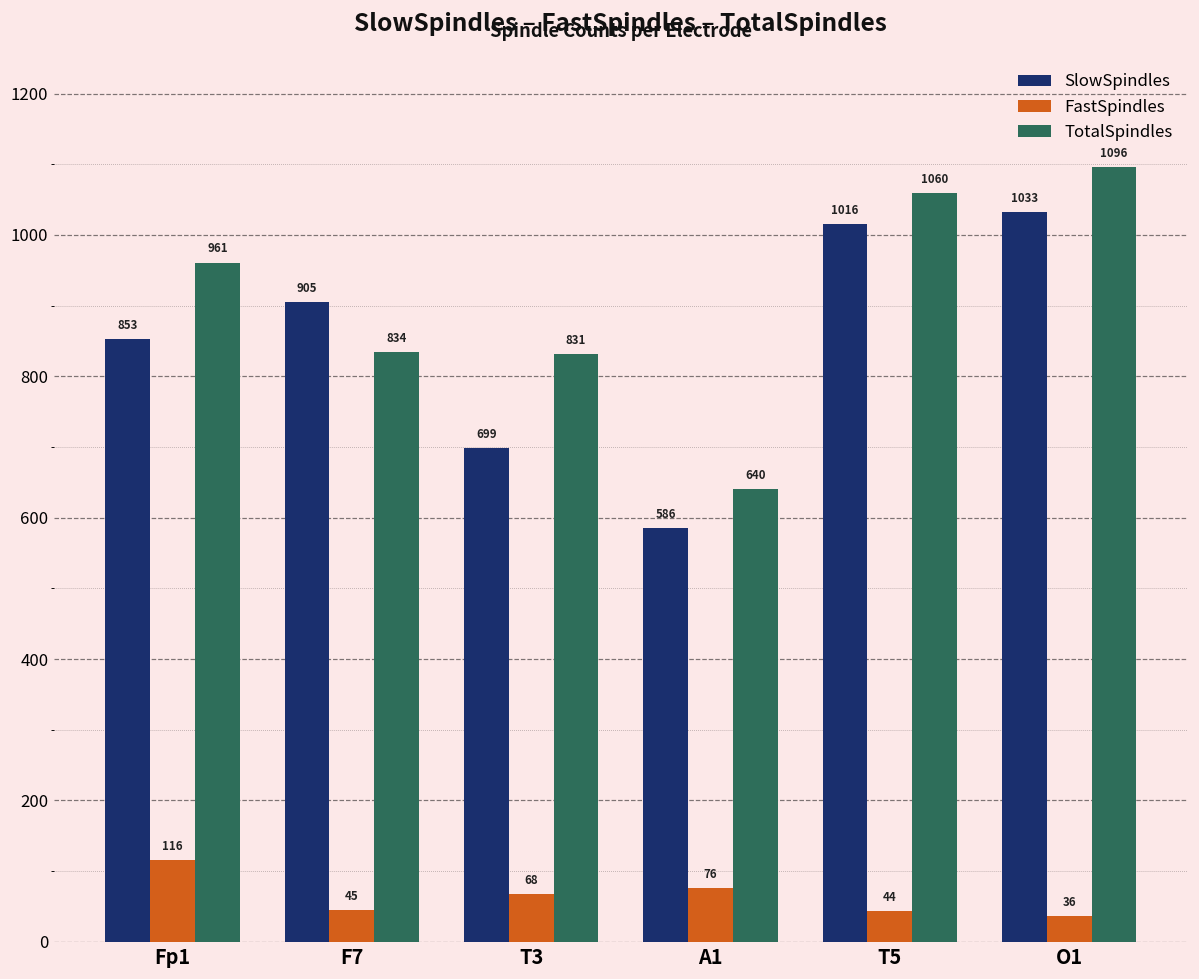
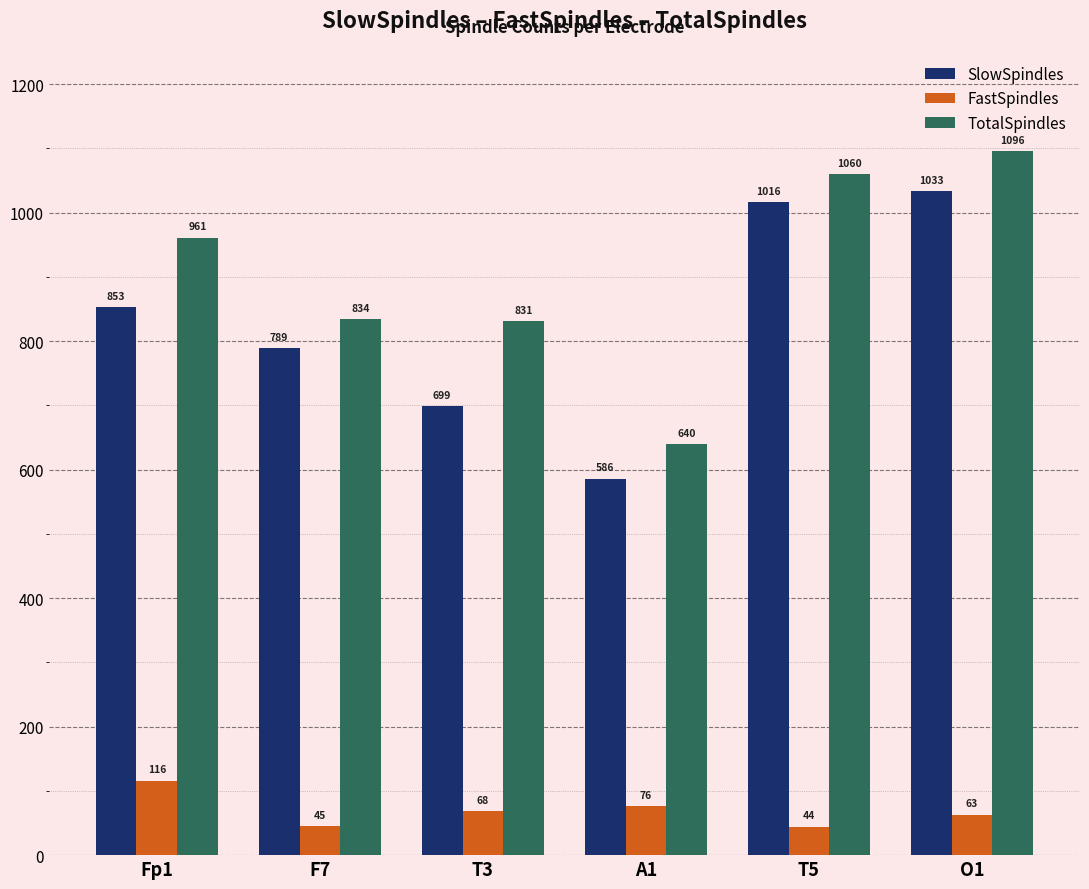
  {
    "SlowSpindles": {
      "Fp1": 853,
-     "F7": 905,
+     "F7": 789,
      "T3": 699,
      "A1": 586,
      "T5": 1016,
      "O1": 1033
    },
    "FastSpindles": {
      "Fp1": 116,
      "F7": 45,
      "T3": 68,
      "A1": 76,
      "T5": 44,
-     "O1": 36
+     "O1": 63
    },
    "TotalSpindles": {
      "Fp1": 961,
      "F7": 834,
      "T3": 831,
      "A1": 640,
      "T5": 1060,
      "O1": 1096
    }
  }
